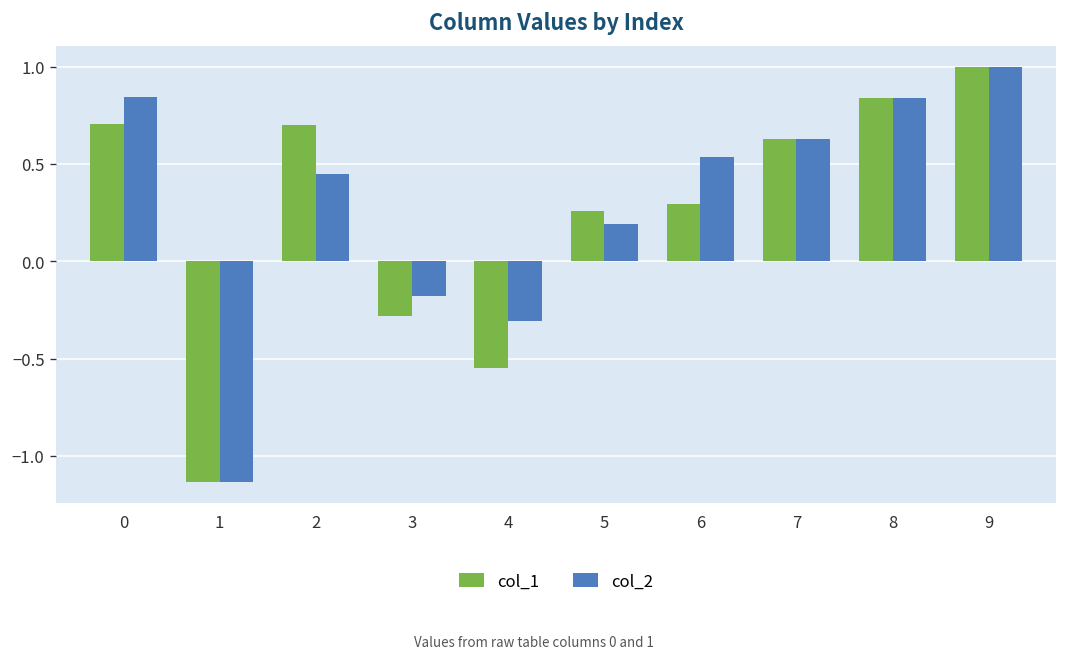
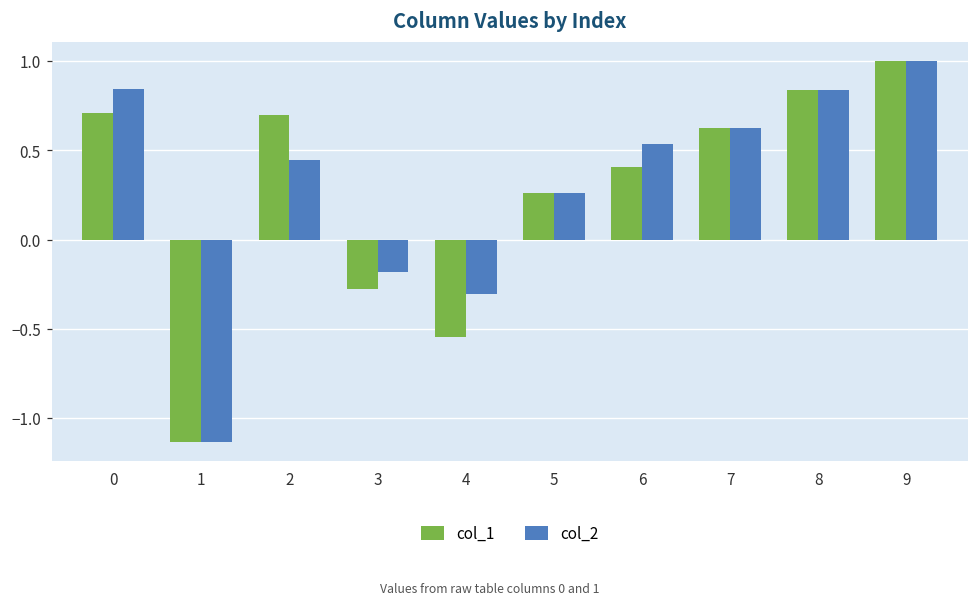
  {
    "col_1": {
      "0": 0.71,
      "1": -1.13,
      "2": 0.70,
      "3": -0.28,
      "4": -0.55,
      "5": 0.26,
-     "6": 0.30,
+     "6": 0.41,
      "7": 0.63,
      "8": 0.84,
      "9": 1.00
    },
    "col_2": {
      "0": 0.84,
      "1": -1.13,
      "2": 0.45,
      "3": -0.18,
      "4": -0.31,
-     "5": 0.19,
+     "5": 0.26,
      "6": 0.53,
      "7": 0.63,
      "8": 0.84,
      "9": 1.00
    }
  }
